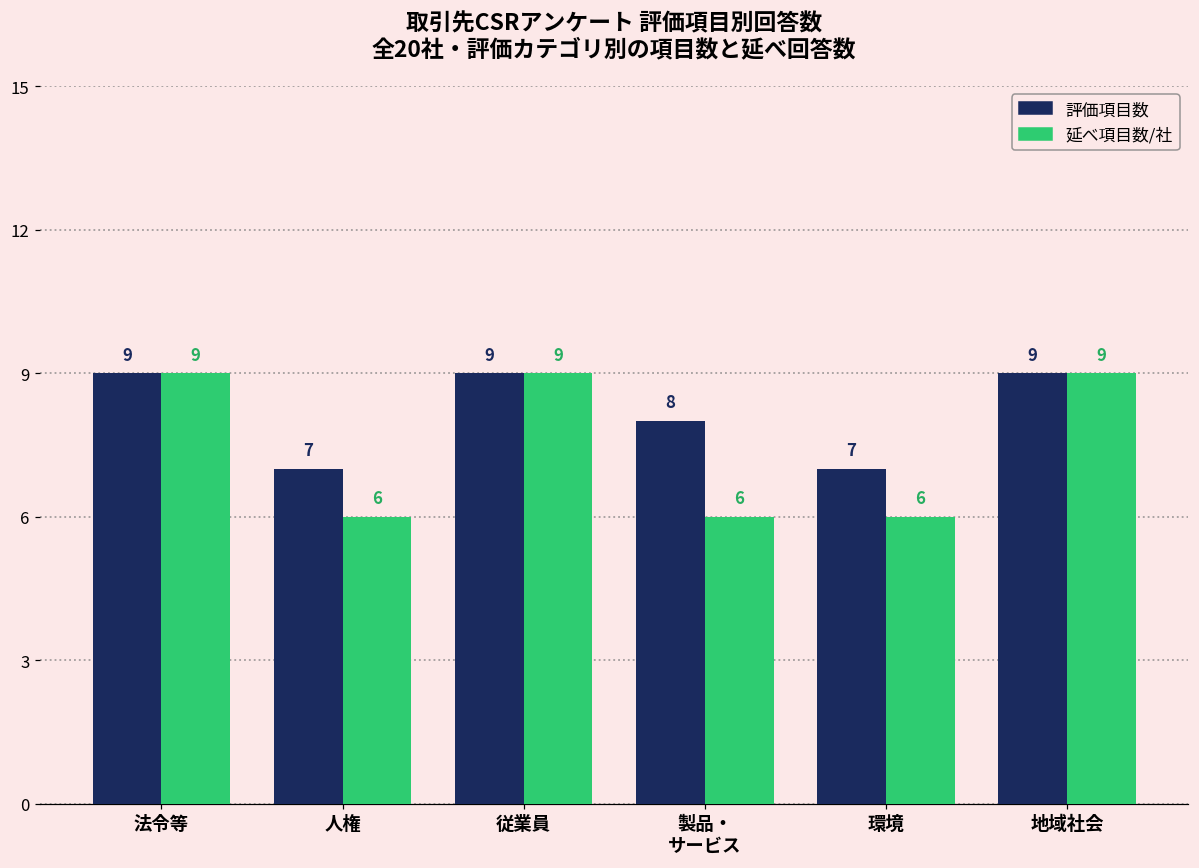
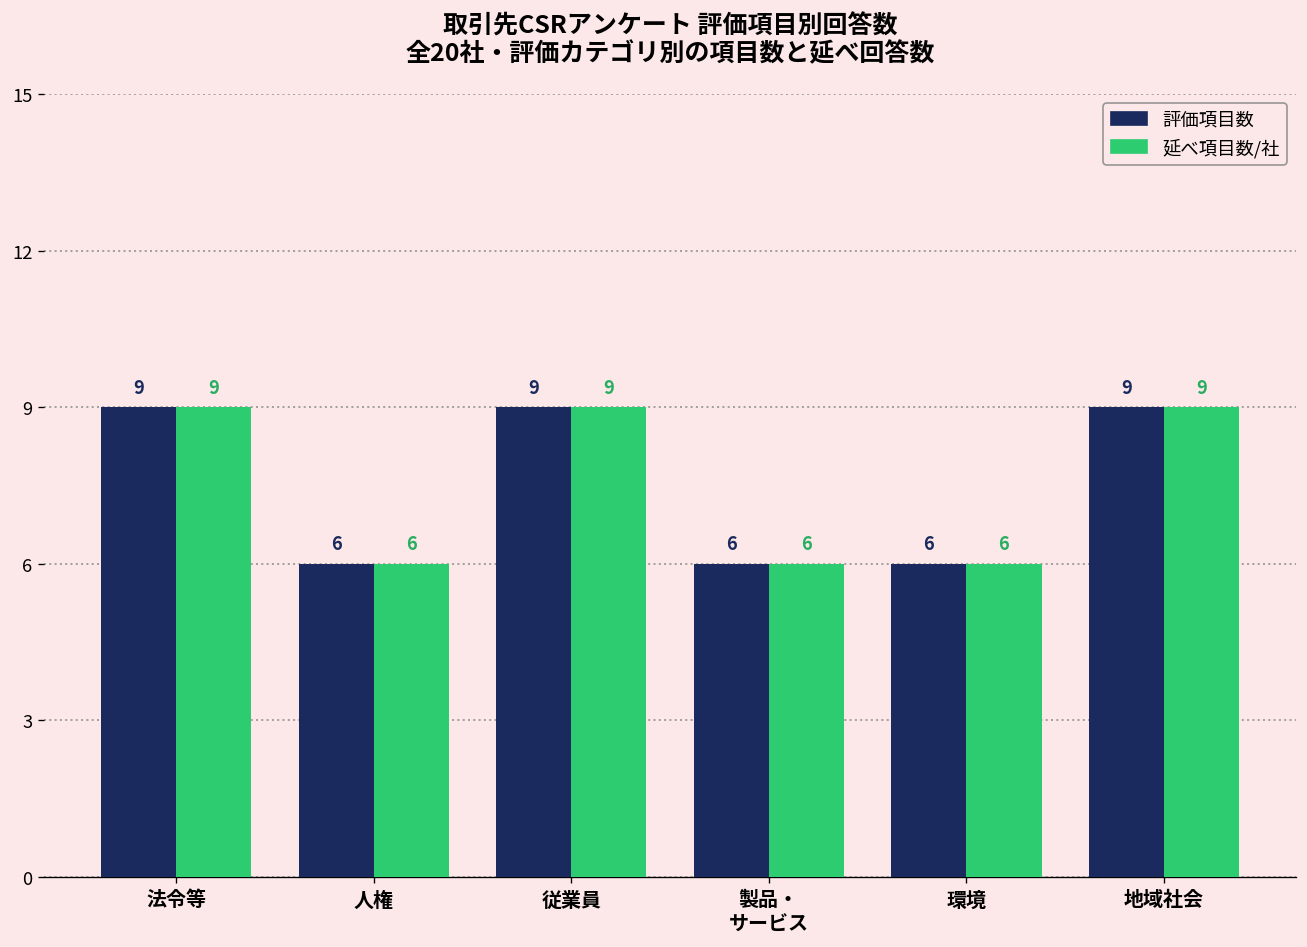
  {
    "評価項目数": {
      "法令等": 9,
-     "人権": 7,
+     "人権": 6,
      "従業員": 9,
-     "製品・ サービス": 8,
-     "環境": 7,
+     "製品・ サービス": 6,
+     "環境": 6,
      "地域社会": 9
    },
    "延べ項目数/社": {
      "法令等": 9,
      "人権": 6,
      "従業員": 9,
      "製品・ サービス": 6,
      "環境": 6,
      "地域社会": 9
    }
  }
